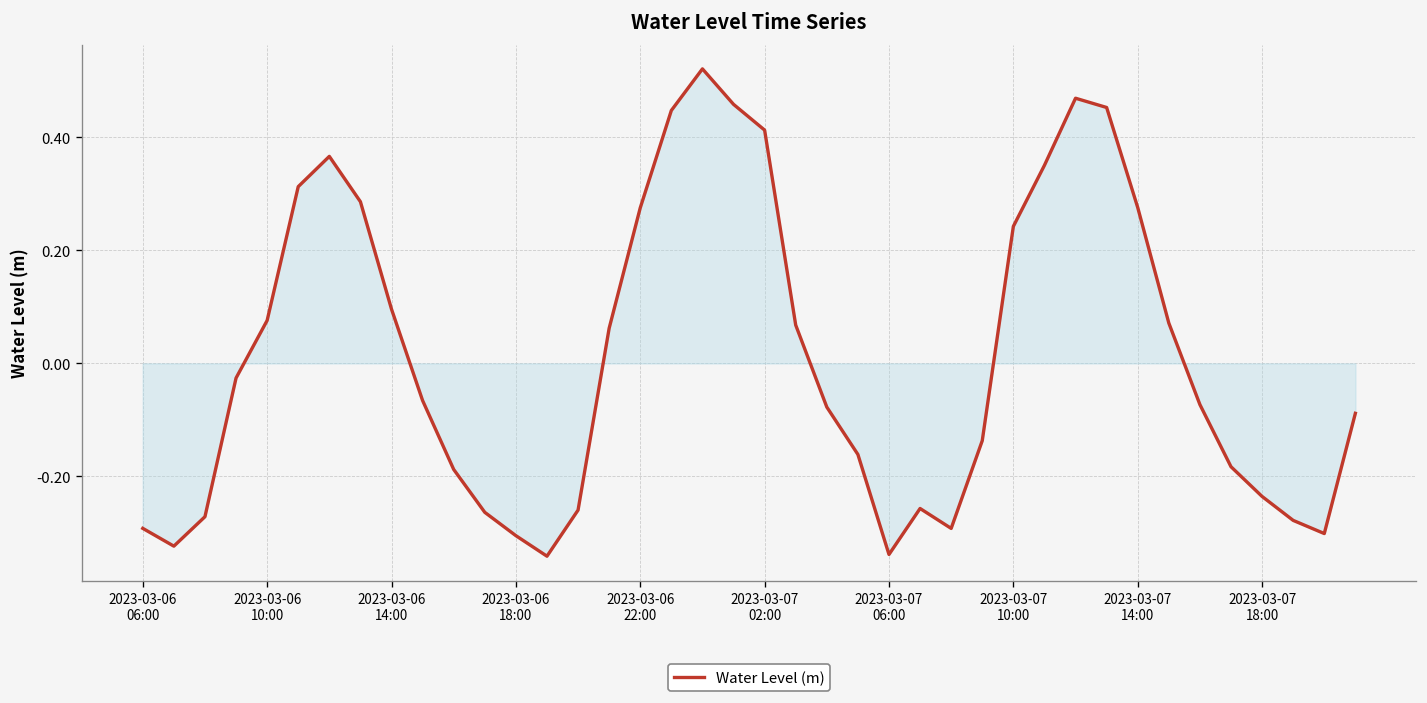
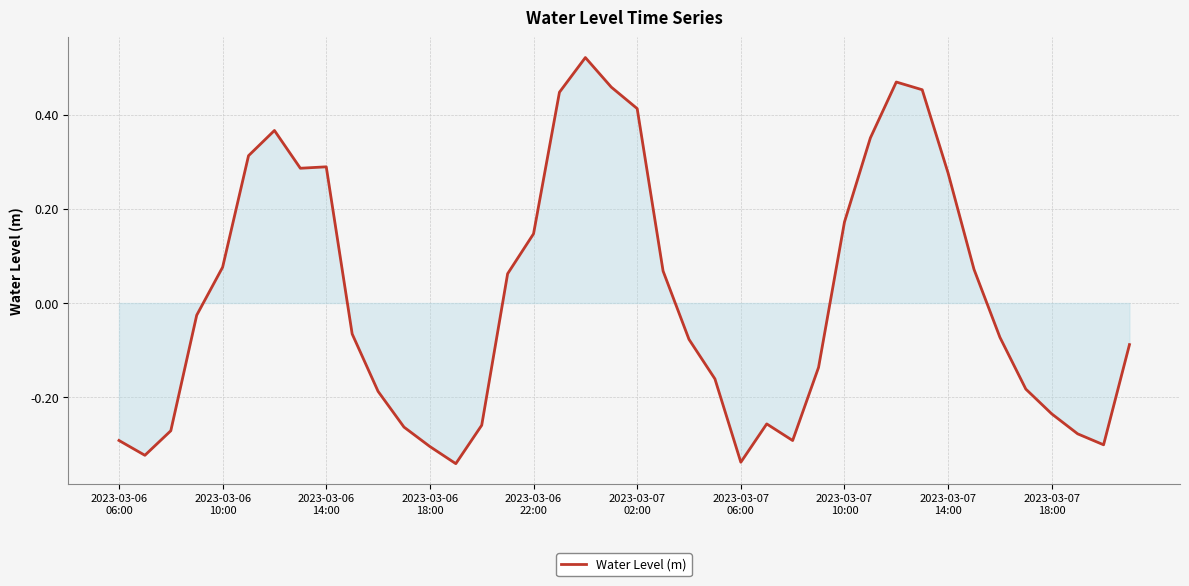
  {
    "Water Level (m)": {
      "2023-03-06 06:00": -0.29,
-     "2023-03-06 14:00": 0.10,
+     "2023-03-06 14:00": 0.29,
      "2023-03-06 18:00": -0.30,
-     "2023-03-06 22:00": 0.28,
+     "2023-03-06 22:00": 0.15,
      "2023-03-07 06:00": -0.34,
-     "2023-03-07 10:00": 0.24,
+     "2023-03-07 10:00": 0.17,
      "2023-03-07 18:00": -0.24
    }
  }
